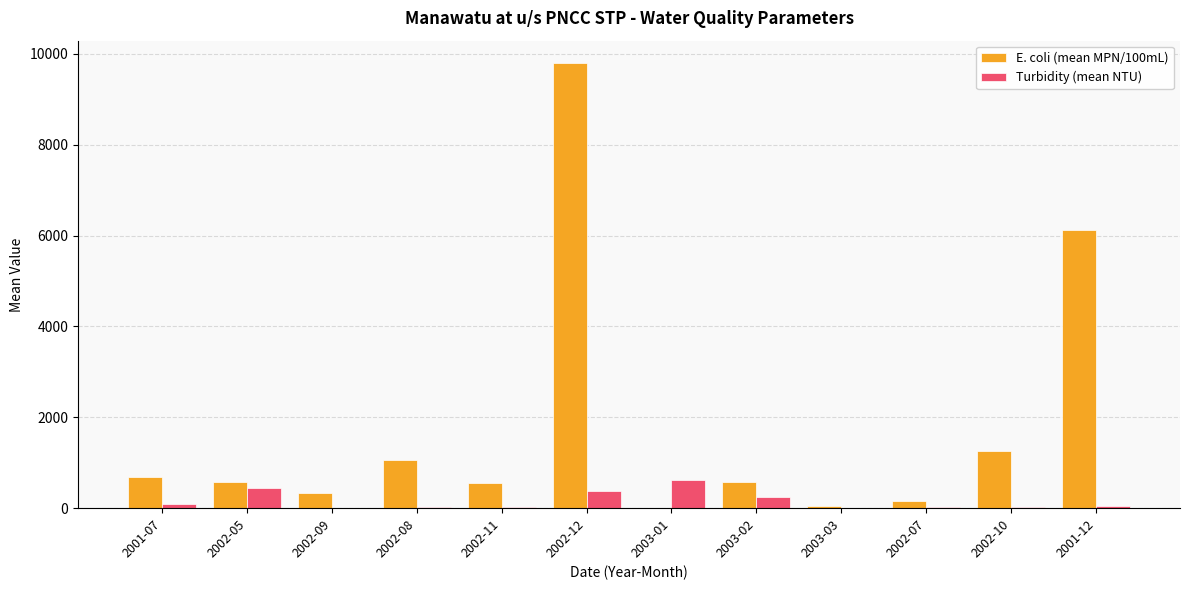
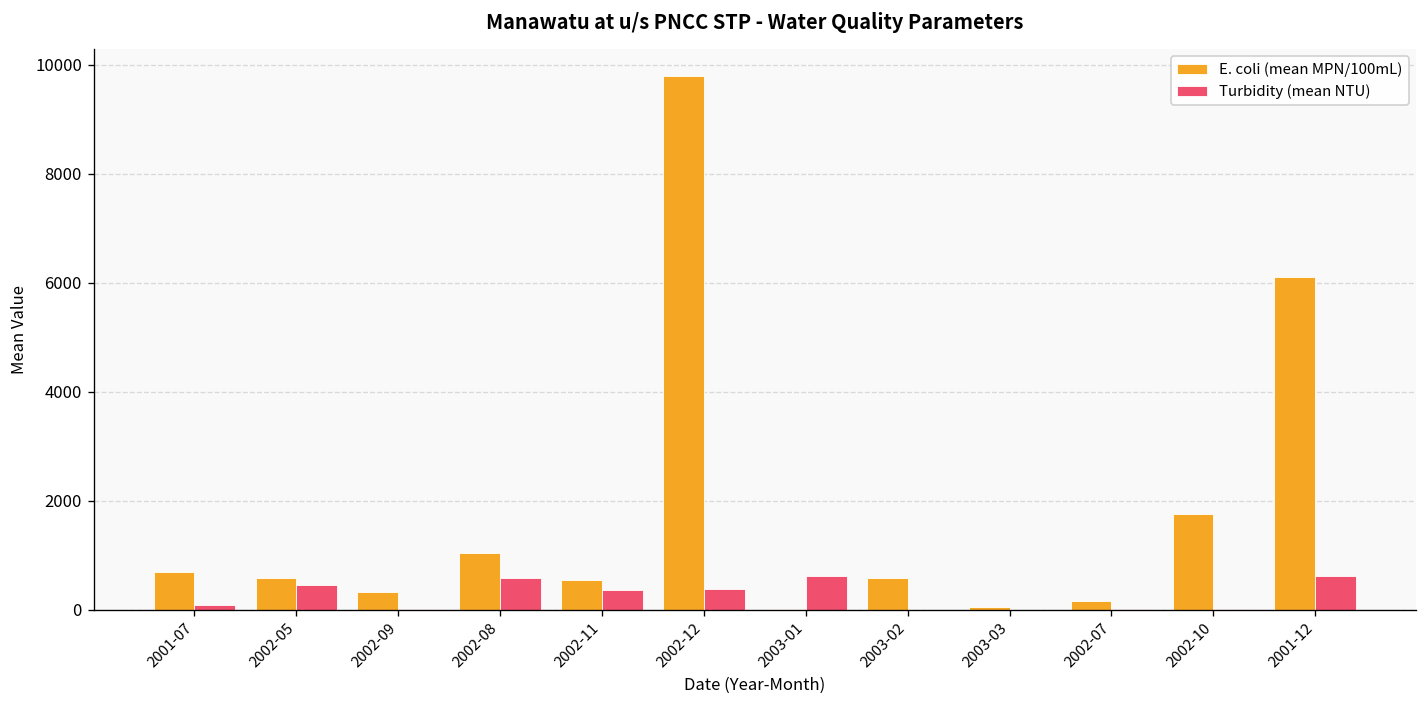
  {
    "E. coli (mean MPN/100mL)": {
      "2001-07": 700,
      "2002-05": 600,
      "2002-09": 300,
      "2002-08": 1100,
      "2002-11": 600,
      "2002-12": 9800,
      "2003-02": 600,
      "2002-07": 200,
-     "2002-10": 1300,
+     "2002-10": 1800,
      "2001-12": 6100
    },
    "Turbidity (mean NTU)": {
      "2001-07": 100,
      "2002-05": 400,
-     "2002-08": 0,
-     "2002-11": 0,
+     "2002-08": 600,
+     "2002-11": 400,
      "2002-12": 400,
      "2003-01": 600,
-     "2003-02": 300,
-     "2001-12": 100
+     "2003-02": 0,
+     "2001-12": 600
    }
  }
